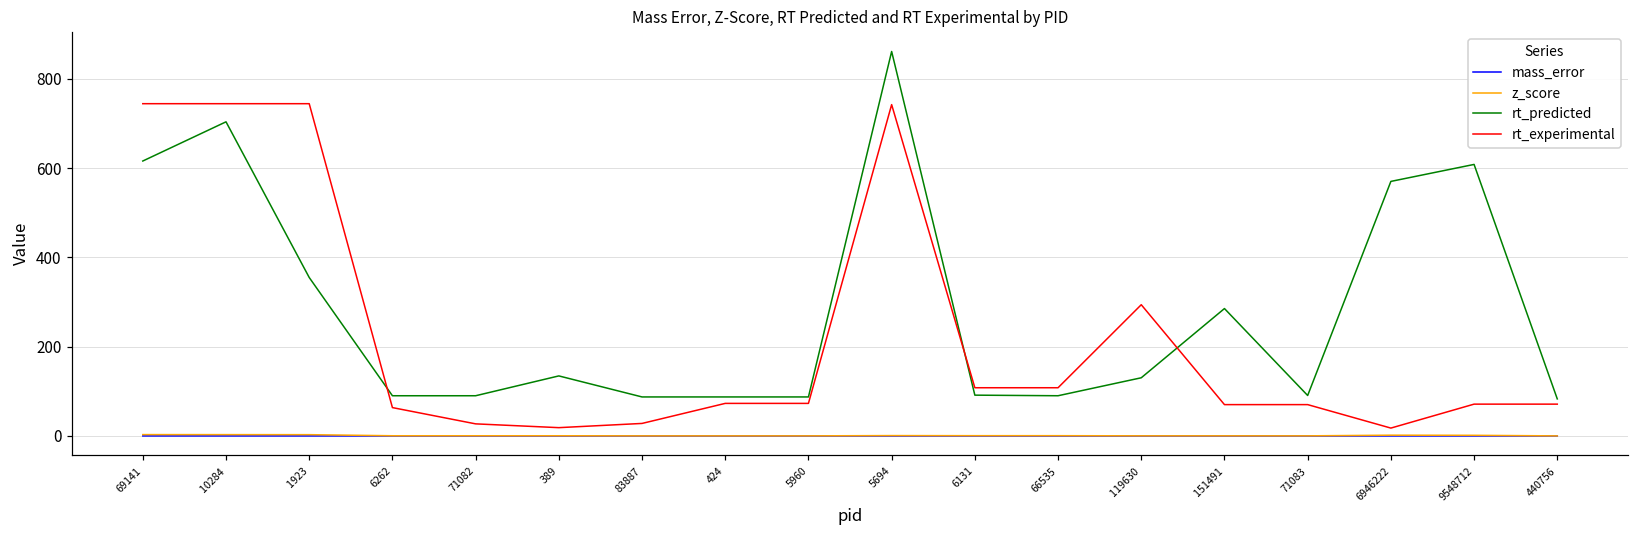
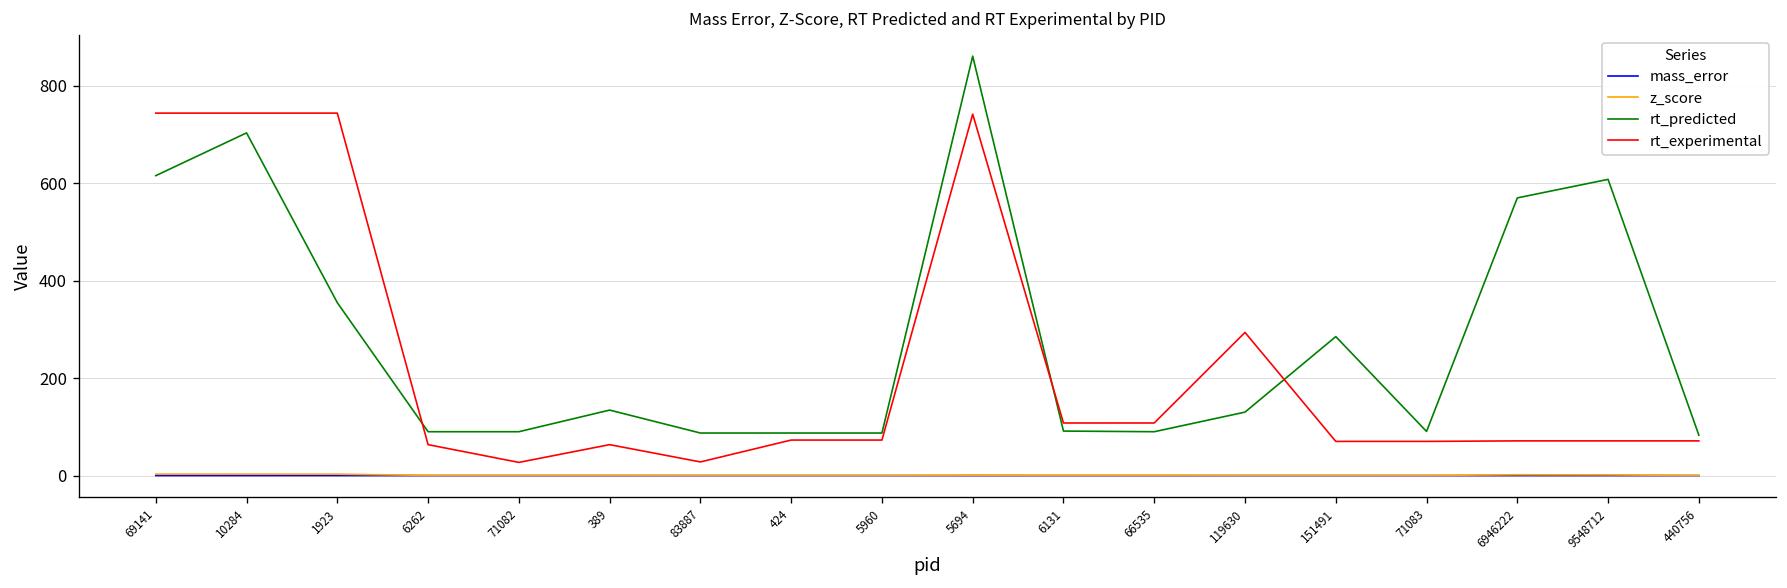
  {
    "rt_predicted": {
      "69141": 620,
      "10284": 700,
      "1923": 350,
      "6262": 90,
      "71082": 90,
      "389": 130,
      "83887": 90,
      "424": 90,
      "5960": 90,
      "5694": 860,
      "6131": 90,
      "66535": 90,
      "119630": 130,
      "151491": 290,
      "71083": 90,
      "6946222": 570,
      "9548712": 610,
      "440756": 80
    },
    "rt_experimental": {
      "69141": 740,
      "10284": 740,
      "1923": 740,
      "6262": 60,
      "71082": 30,
-     "389": 20,
+     "389": 60,
      "83887": 30,
      "424": 70,
      "5960": 70,
      "5694": 740,
      "6131": 110,
      "66535": 110,
      "119630": 290,
      "151491": 70,
      "71083": 70,
-     "6946222": 20,
+     "6946222": 70,
      "9548712": 70,
      "440756": 70
    }
  }
